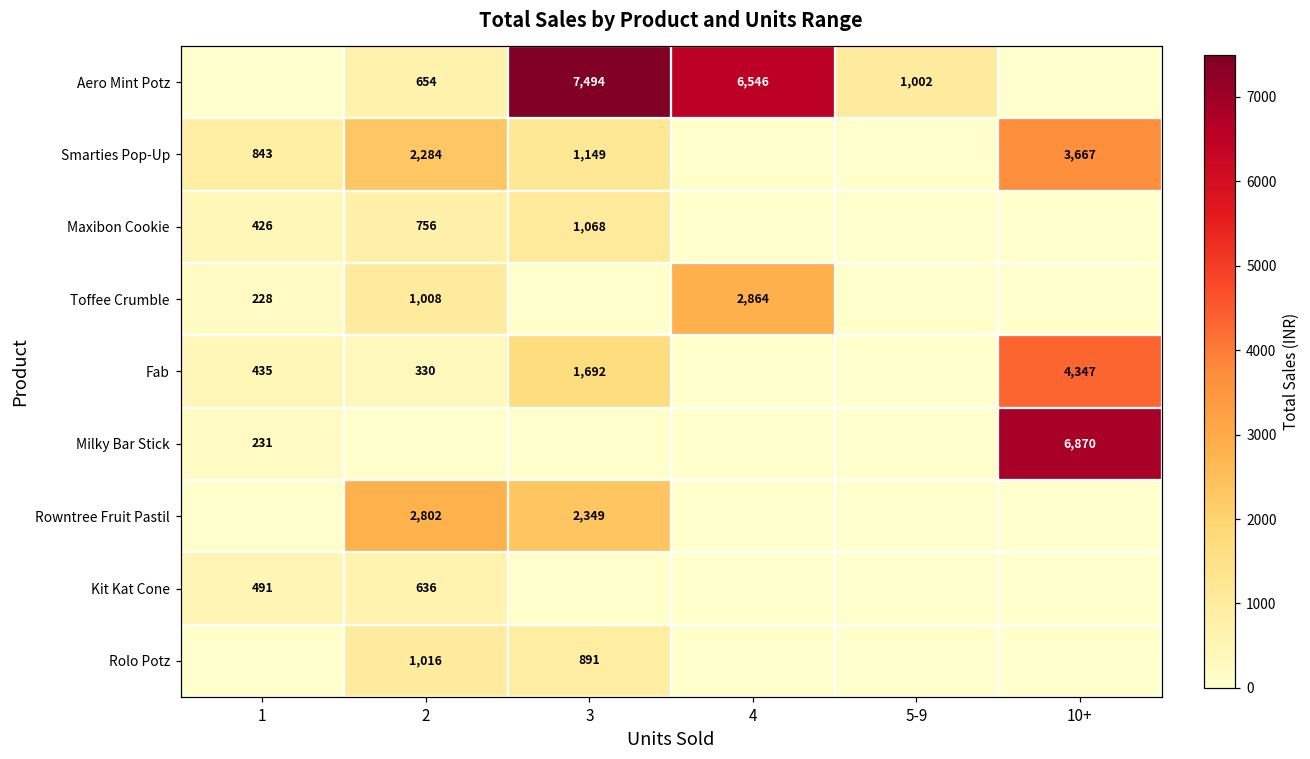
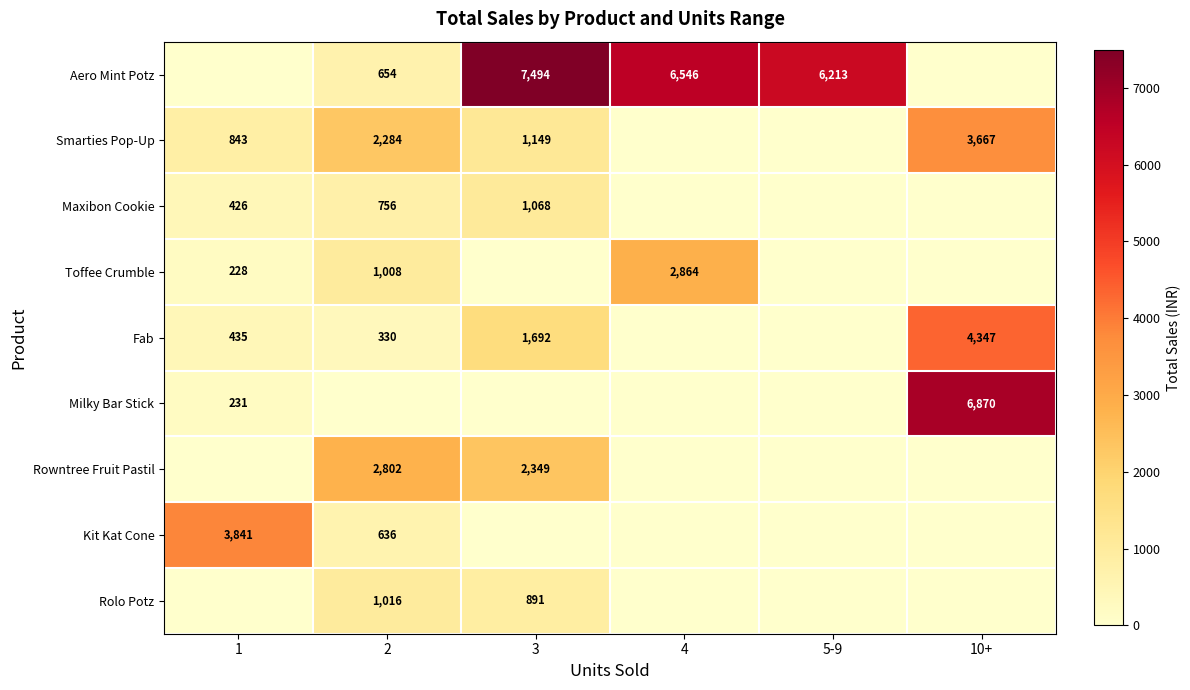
  {
    "Aero Mint Potz": {
      "2": "654",
      "3": "7,494",
      "4": "6,546",
-     "5-9": "1,002"
+     "5-9": "6,213"
    },
    "Smarties Pop-Up": {
      "1": "843",
      "2": "2,284",
      "3": "1,149",
      "10+": "3,667"
    },
    "Maxibon Cookie": {
      "1": "426",
      "2": "756",
      "3": "1,068"
    },
    "Toffee Crumble": {
      "1": "228",
      "2": "1,008",
      "4": "2,864"
    },
    "Fab": {
      "1": "435",
      "2": "330",
      "3": "1,692",
      "10+": "4,347"
    },
    "Milky Bar Stick": {
      "1": "231",
      "10+": "6,870"
    },
    "Rowntree Fruit Pastil": {
      "2": "2,802",
      "3": "2,349"
    },
    "Kit Kat Cone": {
-     "1": "491",
+     "1": "3,841",
      "2": "636"
    },
    "Rolo Potz": {
      "2": "1,016",
      "3": "891"
    }
  }
